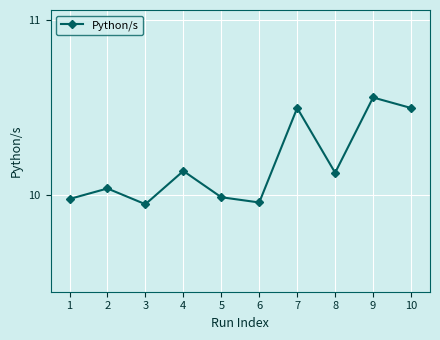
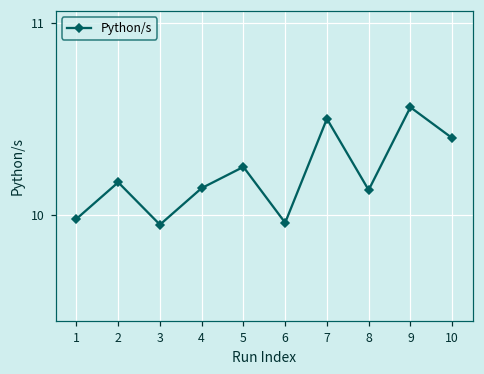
  {
    "1": 9.98,
-   "2": 10.04,
+   "2": 10.17,
    "3": 9.95,
    "4": 10.14,
-   "5": 9.99,
+   "5": 10.25,
    "6": 9.96,
    "7": 10.50,
    "8": 10.13,
    "9": 10.56,
-   "10": 10.5
+   "10": 10.4
  }
